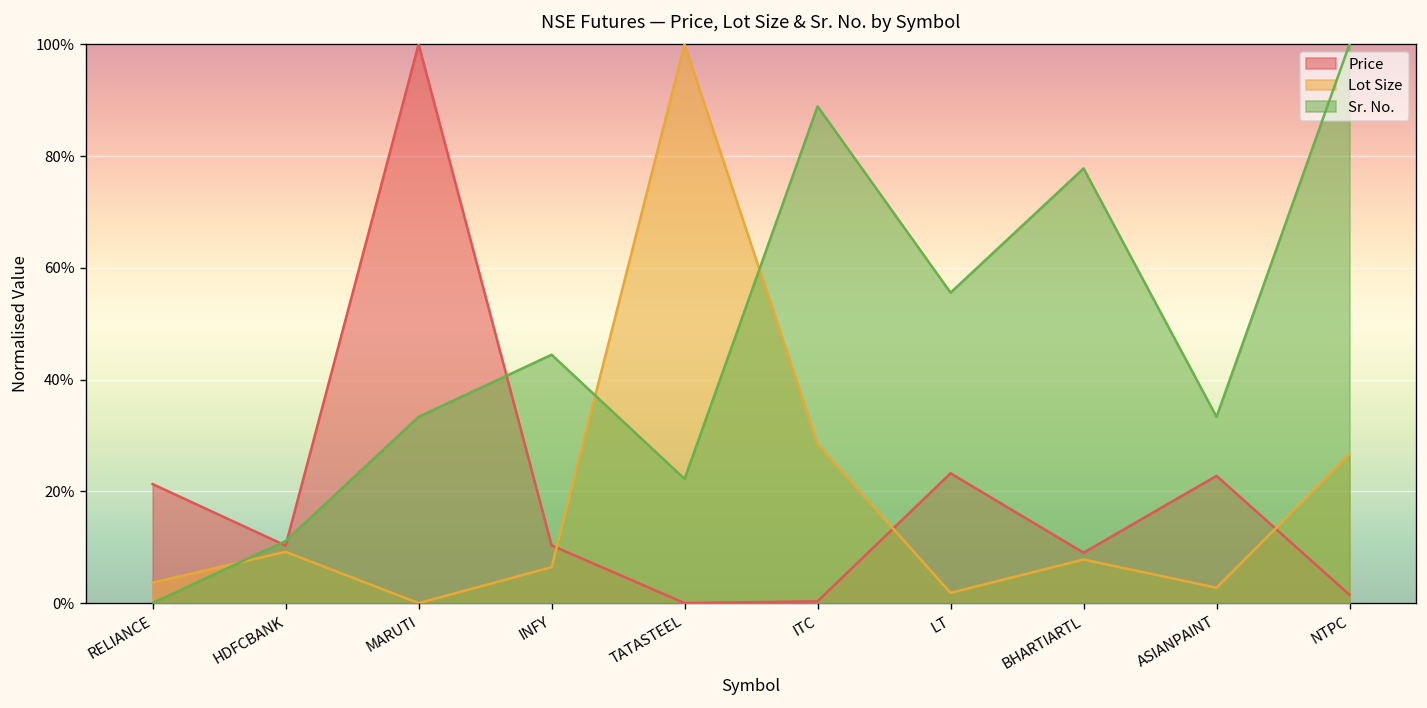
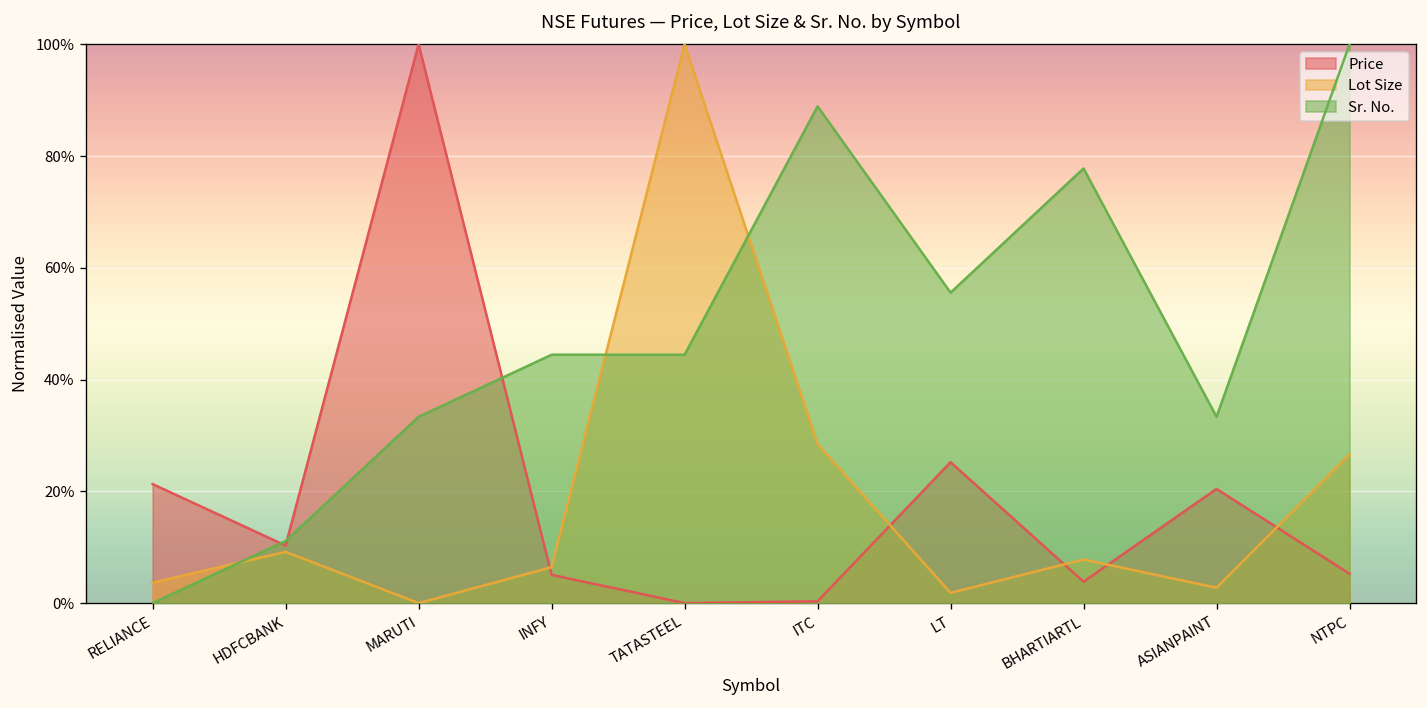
  {
    "Price": {
      "RELIANCE": "21%",
      "HDFCBANK": "10%",
      "MARUTI": "100%",
-     "INFY": "10%",
+     "INFY": "5%",
      "TATASTEEL": "0%",
      "ITC": "0%",
-     "LT": "23%",
-     "BHARTIARTL": "9%",
-     "ASIANPAINT": "23%",
-     "NTPC": "1%"
+     "LT": "25%",
+     "BHARTIARTL": "4%",
+     "ASIANPAINT": "20%",
+     "NTPC": "5%"
    },
    "Lot Size": {
      "RELIANCE": "4%",
      "HDFCBANK": "9%",
      "MARUTI": "0%",
      "INFY": "6%",
      "TATASTEEL": "100%",
      "ITC": "28%",
      "LT": "2%",
      "BHARTIARTL": "8%",
      "ASIANPAINT": "3%",
      "NTPC": "27%"
    },
    "Sr. No.": {
      "RELIANCE": "0%",
      "HDFCBANK": "11%",
      "MARUTI": "33%",
      "INFY": "44%",
-     "TATASTEEL": "22%",
+     "TATASTEEL": "44%",
      "ITC": "89%",
      "LT": "56%",
      "BHARTIARTL": "78%",
      "ASIANPAINT": "33%",
      "NTPC": "100%"
    }
  }
